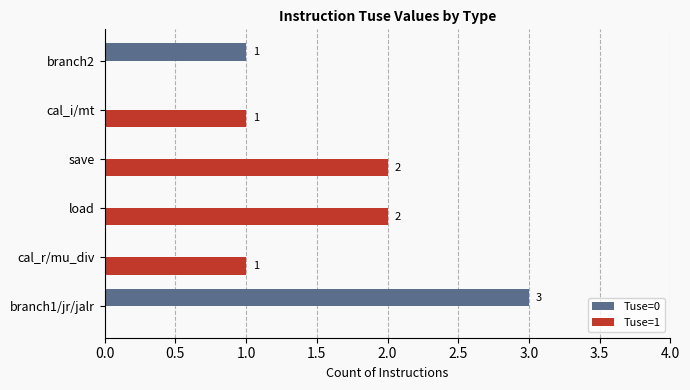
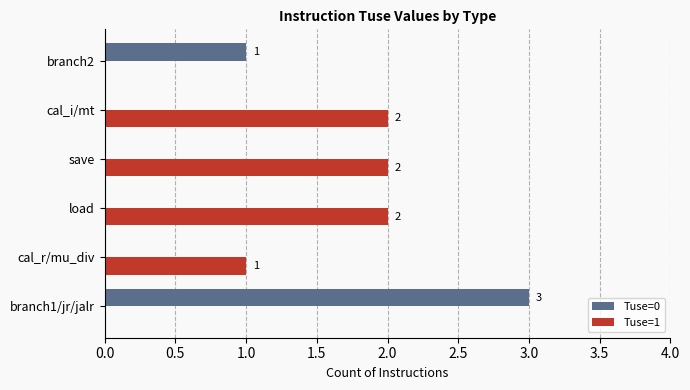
  {
    "Tuse=0": {
      "branch2": 1,
      "branch1/jr/jalr": 3
    },
    "Tuse=1": {
-     "cal_i/mt": 1,
+     "cal_i/mt": 2,
      "save": 2,
      "load": 2,
      "cal_r/mu_div": 1
    }
  }
